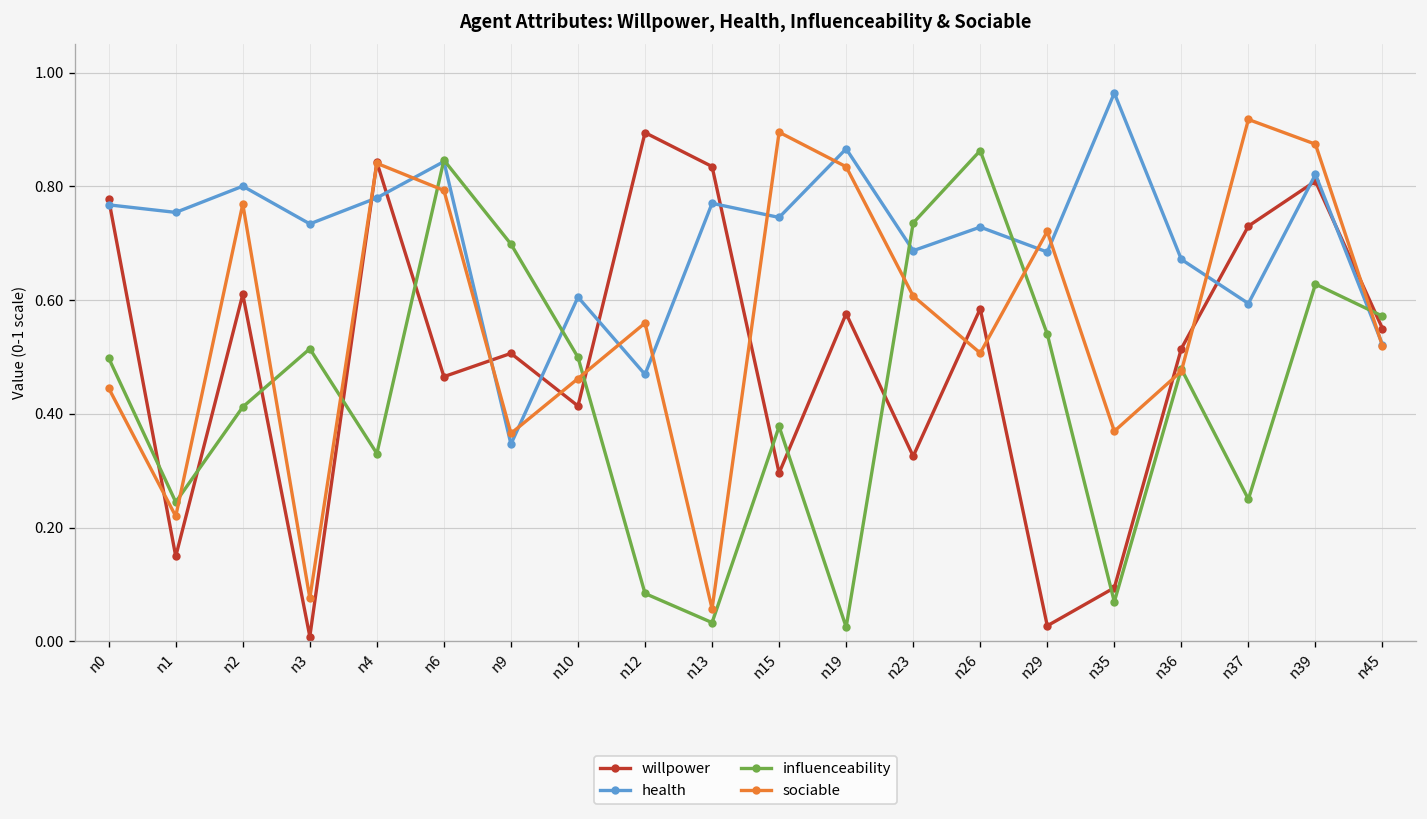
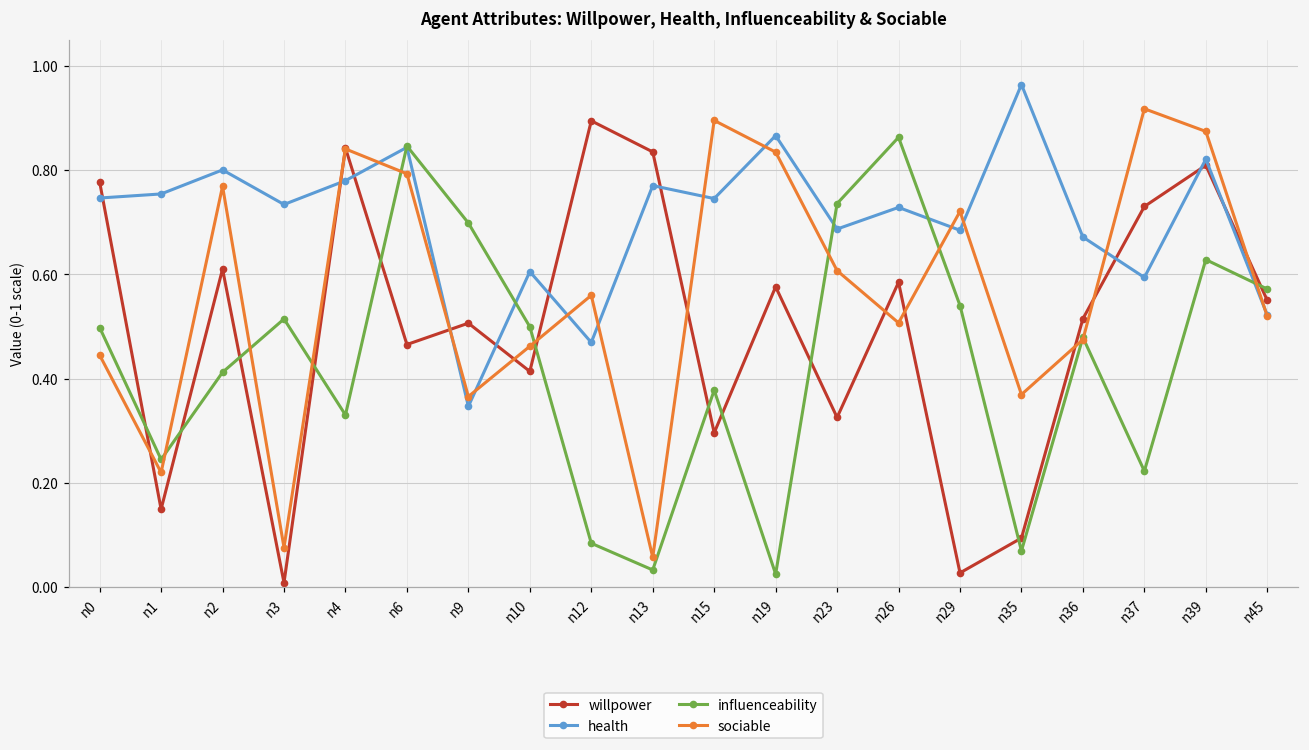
  {
    "willpower": {
      "n0": 0.78,
      "n1": 0.15,
      "n2": 0.61,
      "n3": 0.01,
      "n6": 0.47,
      "n9": 0.51,
      "n10": 0.41,
      "n12": 0.89,
      "n13": 0.83,
      "n15": 0.30,
      "n19": 0.58,
      "n23": 0.33,
      "n26": 0.58,
      "n29": 0.03,
      "n35": 0.09,
      "n36": 0.51,
      "n37": 0.73,
      "n39": 0.81,
      "n45": 0.55
    },
    "health": {
-     "n0": 0.77,
+     "n0": 0.75,
      "n1": 0.75,
      "n2": 0.80,
      "n3": 0.73,
      "n4": 0.78,
      "n9": 0.35,
      "n10": 0.61,
      "n12": 0.47,
      "n13": 0.77,
      "n15": 0.75,
      "n19": 0.87,
      "n23": 0.69,
      "n26": 0.73,
      "n29": 0.68,
      "n35": 0.96,
      "n36": 0.67,
      "n37": 0.59,
      "n39": 0.82
    },
    "influenceability": {
      "n0": 0.50,
      "n1": 0.24,
      "n2": 0.41,
      "n3": 0.51,
      "n4": 0.33,
      "n9": 0.70,
      "n10": 0.50,
      "n12": 0.08,
      "n13": 0.03,
      "n15": 0.38,
      "n19": 0.03,
      "n23": 0.74,
      "n26": 0.86,
      "n29": 0.54,
      "n35": 0.07,
-     "n37": 0.25,
+     "n37": 0.22,
      "n39": 0.63,
      "n45": 0.57
    },
    "sociable": {
      "n0": 0.45,
      "n1": 0.22,
      "n2": 0.77,
      "n3": 0.08,
      "n6": 0.79,
      "n9": 0.37,
      "n10": 0.46,
      "n12": 0.56,
      "n13": 0.06,
      "n15": 0.90,
      "n19": 0.83,
      "n23": 0.61,
      "n26": 0.51,
      "n29": 0.72,
      "n35": 0.37,
      "n37": 0.92,
      "n39": 0.87
    }
  }
